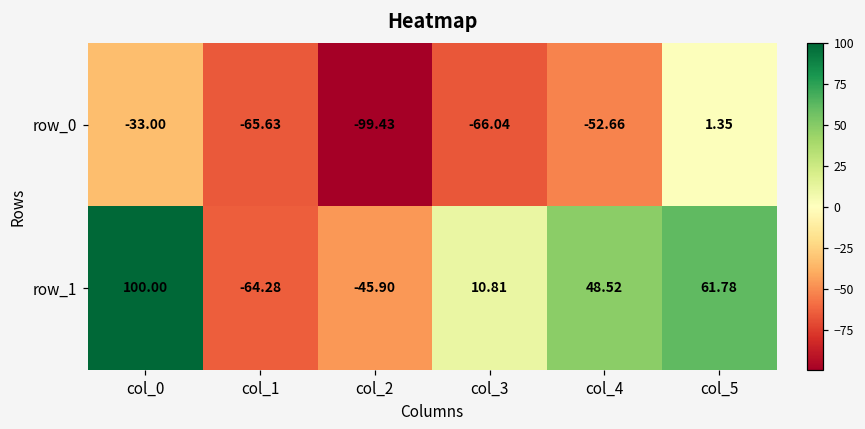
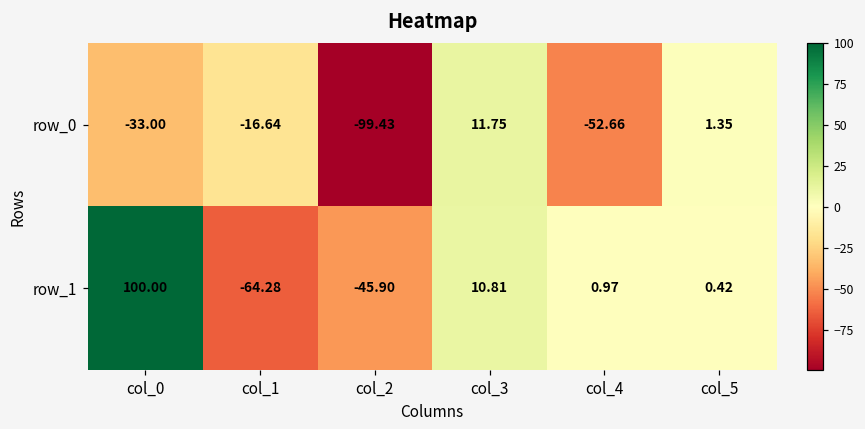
  {
    "row_0": {
      "col_0": -33.00,
-     "col_1": -65.63,
+     "col_1": -16.64,
      "col_2": -99.43,
-     "col_3": -66.04,
+     "col_3": 11.75,
      "col_4": -52.66,
      "col_5": 1.35
    },
    "row_1": {
      "col_0": 100.00,
      "col_1": -64.28,
      "col_2": -45.90,
      "col_3": 10.81,
-     "col_4": 48.52,
-     "col_5": 61.78
+     "col_4": 0.97,
+     "col_5": 0.42
    }
  }
